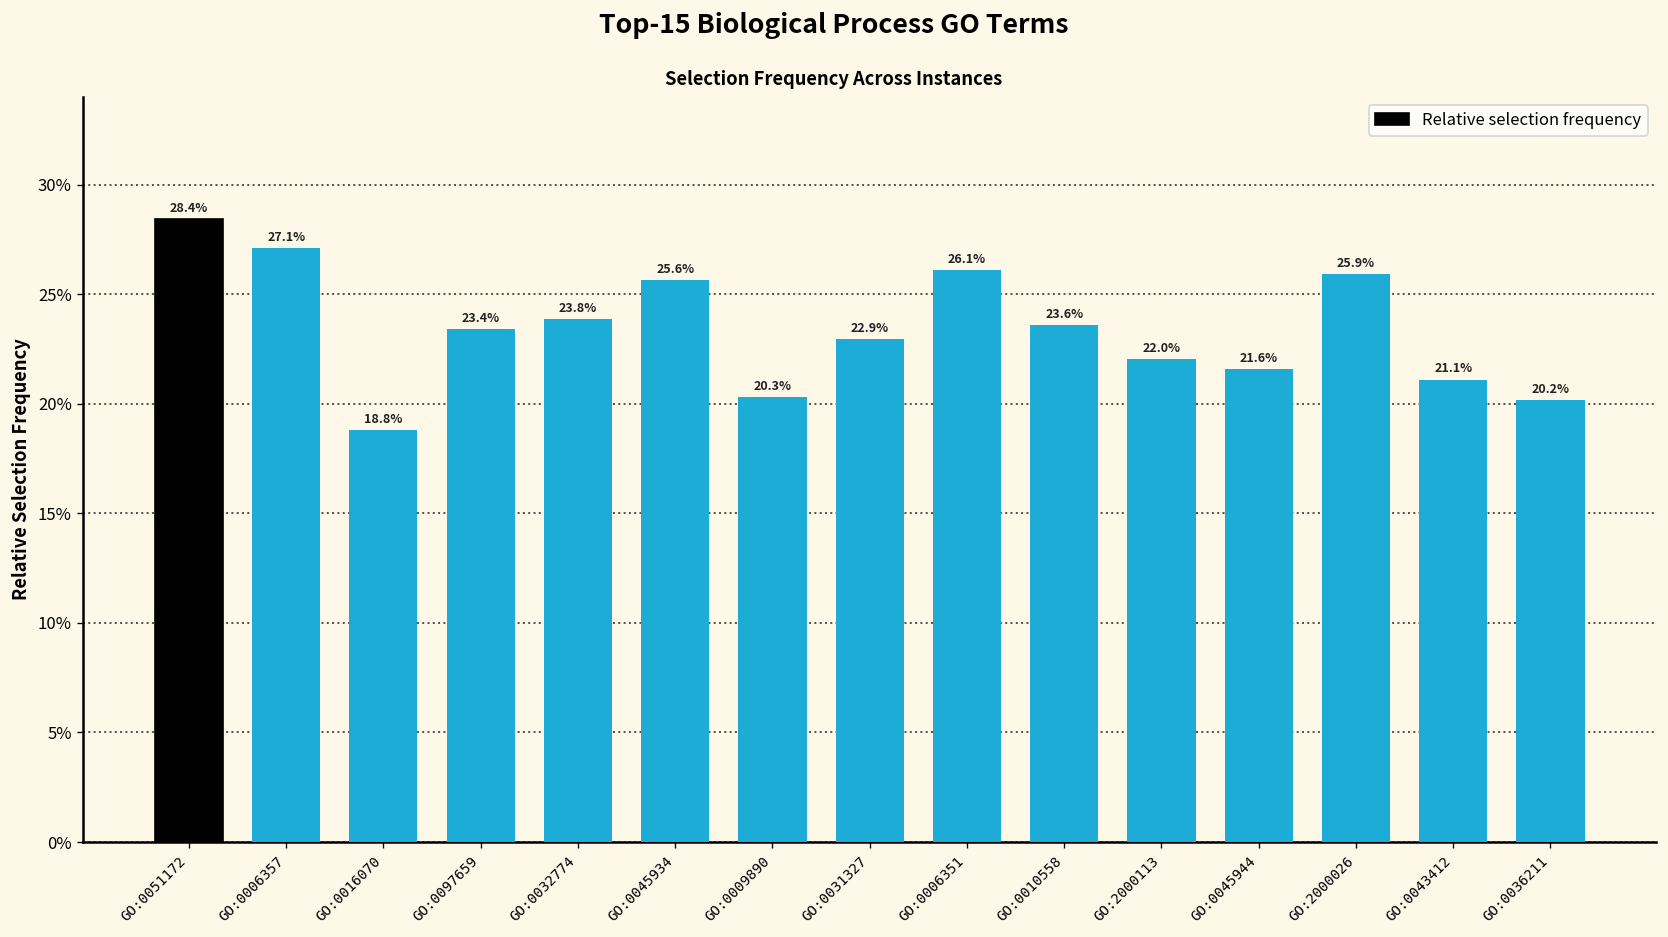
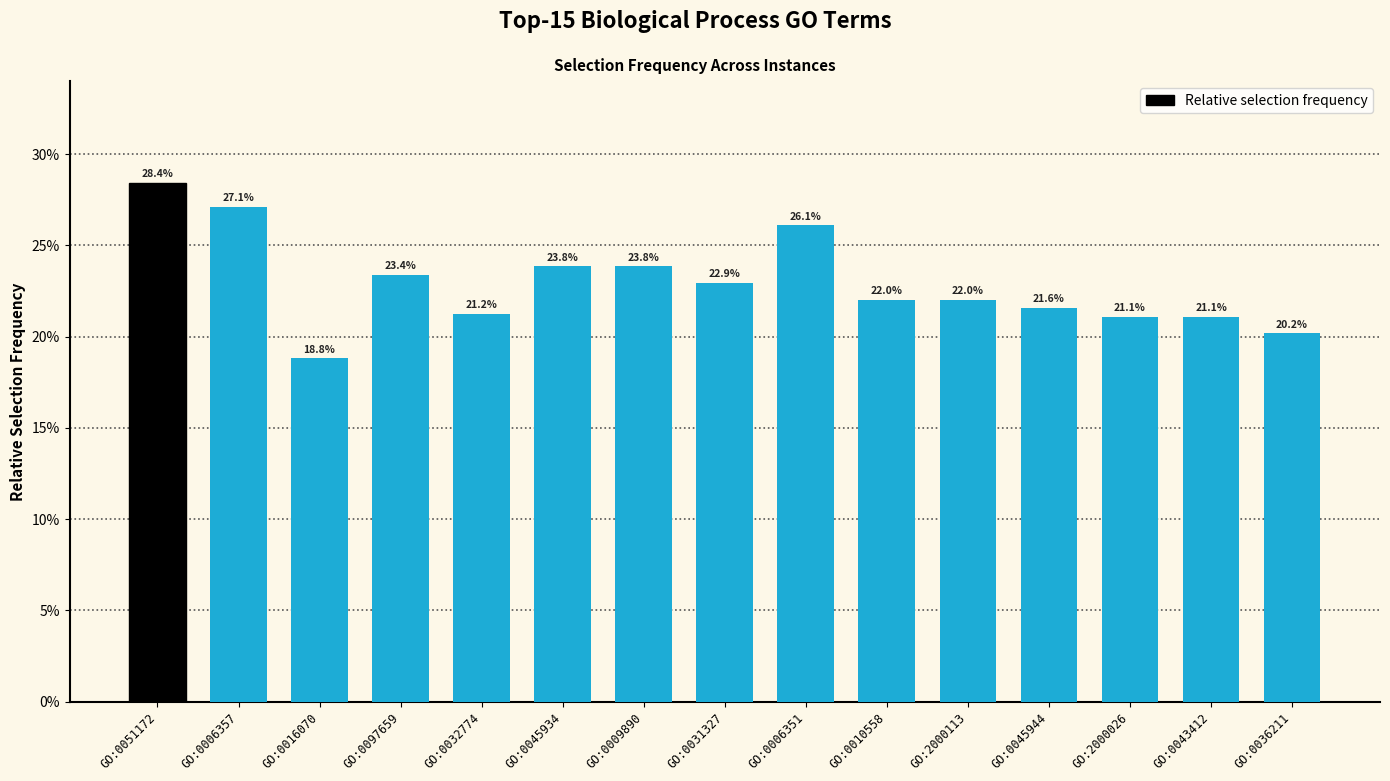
  {
    "GO:0051172": "28.4%",
    "GO:0006357": "27.1%",
    "GO:0016070": "18.8%",
    "GO:0097659": "23.4%",
-   "GO:0032774": "23.8%",
-   "GO:0045934": "25.6%",
-   "GO:0009890": "20.3%",
+   "GO:0032774": "21.2%",
+   "GO:0045934": "23.8%",
+   "GO:0009890": "23.8%",
    "GO:0031327": "22.9%",
    "GO:0006351": "26.1%",
-   "GO:0010558": "23.6%",
+   "GO:0010558": "22.0%",
    "GO:2000113": "22.0%",
    "GO:0045944": "21.6%",
-   "GO:2000026": "25.9%",
+   "GO:2000026": "21.1%",
    "GO:0043412": "21.1%",
    "GO:0036211": "20.2%"
  }
